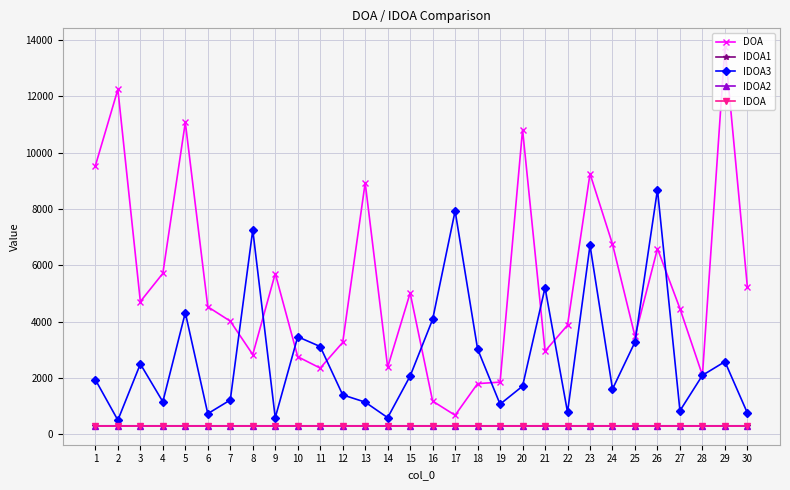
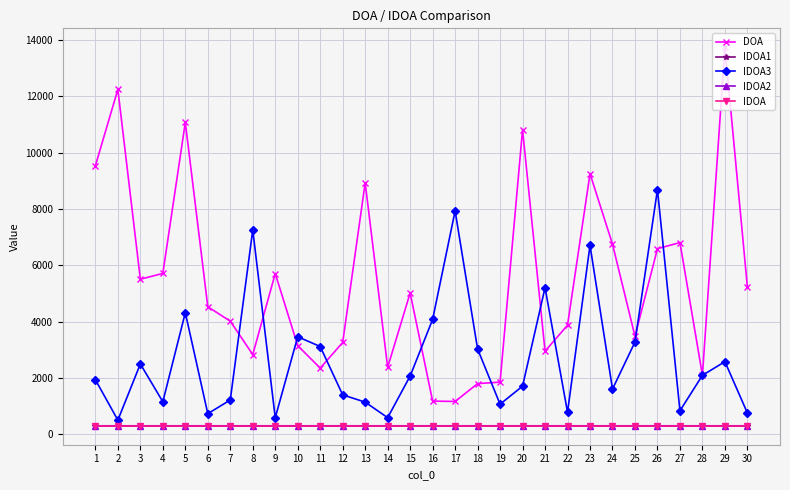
  {
    "DOA": {
      "1": 9500,
      "2": 12200,
-     "3": 4700,
+     "3": 5500,
      "4": 5700,
      "5": 11100,
      "6": 4500,
      "7": 4000,
      "8": 2800,
      "9": 5700,
-     "10": 2800,
+     "10": 3100,
      "11": 2300,
      "12": 3300,
      "13": 8900,
      "14": 2400,
      "15": 5000,
      "16": 1200,
-     "17": 700,
+     "17": 1200,
      "18": 1800,
      "19": 1900,
      "20": 10800,
      "21": 3000,
      "22": 3900,
      "23": 9300,
      "24": 6800,
      "25": 3500,
      "26": 6600,
-     "27": 4500,
+     "27": 6800,
      "30": 5200
    },
    "IDOA": {
      "1": 300,
      "2": 300,
      "3": 300,
      "4": 300,
      "5": 300,
      "6": 300,
      "7": 300,
      "8": 300,
      "9": 300,
      "10": 300,
      "11": 300,
      "12": 300,
      "13": 300,
      "14": 300,
      "15": 300,
      "16": 300,
      "17": 300,
      "18": 300,
      "19": 300,
      "20": 300,
      "21": 300,
      "22": 300,
      "23": 300,
      "24": 300,
      "25": 300,
      "26": 300,
      "27": 300,
      "28": 300,
      "29": 300,
      "30": 300
    },
    "IDOA3": {
      "1": 1900,
      "2": 500,
      "3": 2500,
      "4": 1200,
      "5": 4300,
      "6": 700,
      "7": 1200,
      "8": 7300,
      "9": 600,
      "10": 3500,
      "11": 3100,
      "12": 1400,
      "13": 1100,
      "14": 600,
      "15": 2100,
      "16": 4100,
      "17": 7900,
      "18": 3000,
      "19": 1100,
      "20": 1700,
      "21": 5200,
      "22": 800,
      "23": 6700,
      "24": 1600,
      "25": 3300,
      "26": 8700,
      "27": 800,
      "29": 2600,
      "30": 800
    }
  }
